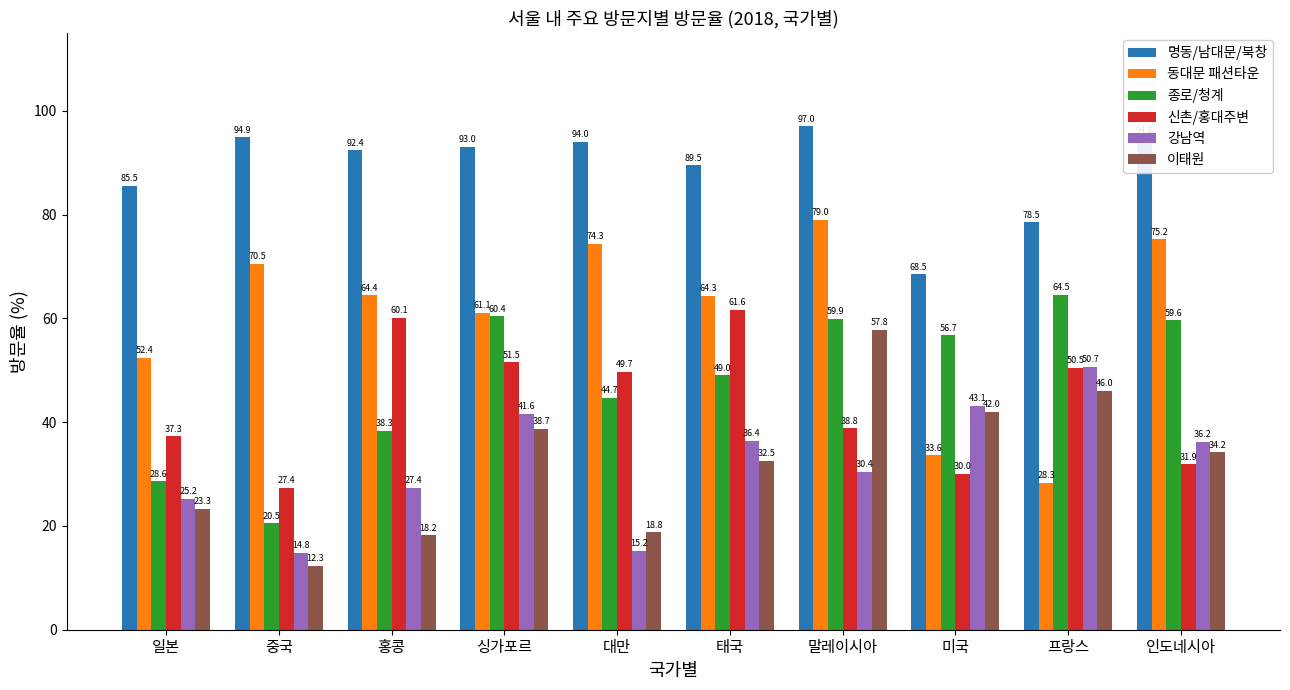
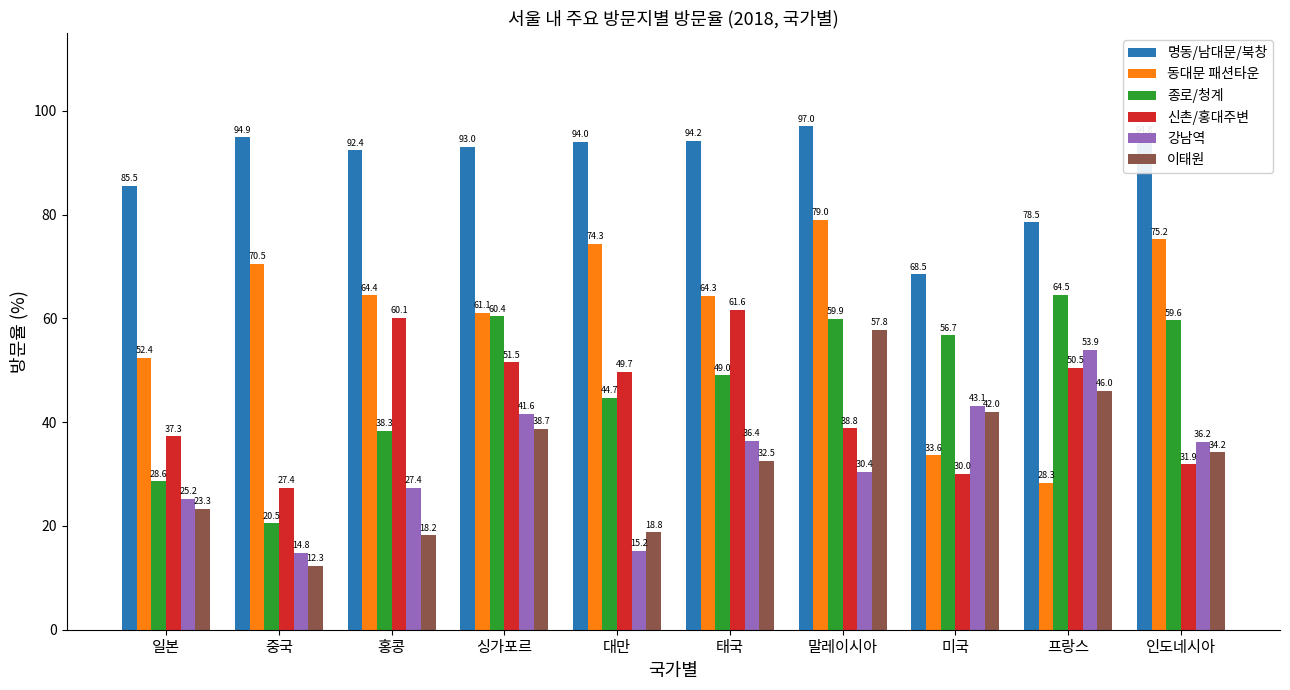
  {
    "명동/남대문/북창": {
      "일본": 85.5,
      "중국": 94.9,
      "홍콩": 92.4,
      "싱가포르": 93.0,
      "대만": 94.0,
-     "태국": 89.5,
+     "태국": 94.2,
      "말레이시아": 97.0,
      "미국": 68.5,
      "프랑스": 78.5
    },
    "동대문 패션타운": {
      "일본": 52.4,
      "중국": 70.5,
      "홍콩": 64.4,
      "싱가포르": 61.1,
      "대만": 74.3,
      "태국": 64.3,
      "말레이시아": 79.0,
      "미국": 33.6,
      "프랑스": 28.3,
      "인도네시아": 75.2
    },
    "종로/청계": {
      "일본": 28.6,
      "중국": 20.5,
      "홍콩": 38.3,
      "싱가포르": 60.4,
      "대만": 44.7,
      "태국": 49.0,
      "말레이시아": 59.9,
      "미국": 56.7,
      "프랑스": 64.5,
      "인도네시아": 59.6
    },
    "신촌/홍대주변": {
      "일본": 37.3,
      "중국": 27.4,
      "홍콩": 60.1,
      "싱가포르": 51.5,
      "대만": 49.7,
      "태국": 61.6,
      "말레이시아": 38.8,
      "미국": 30.0,
      "인도네시아": 31.9
    },
    "강남역": {
      "일본": 25.2,
      "중국": 14.8,
      "홍콩": 27.4,
      "싱가포르": 41.6,
      "대만": 15.2,
      "태국": 36.4,
      "말레이시아": 30.4,
      "미국": 43.1,
-     "프랑스": 50.7,
+     "프랑스": 53.9,
      "인도네시아": 36.2
    },
    "이태원": {
      "일본": 23.3,
      "중국": 12.3,
      "홍콩": 18.2,
      "싱가포르": 38.7,
      "대만": 18.8,
      "태국": 32.5,
      "말레이시아": 57.8,
      "미국": 42.0,
      "프랑스": 46.0,
      "인도네시아": 34.2
    }
  }
